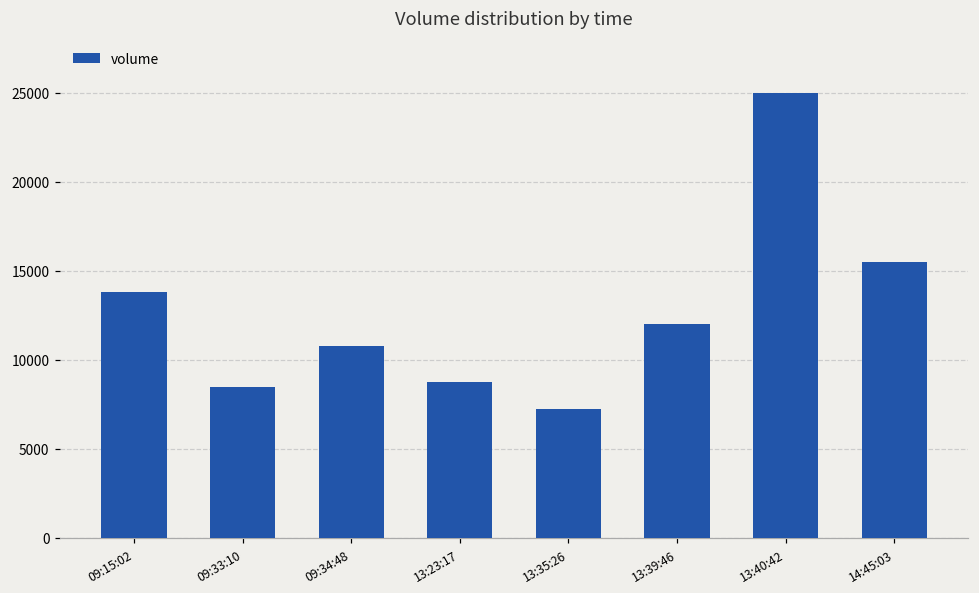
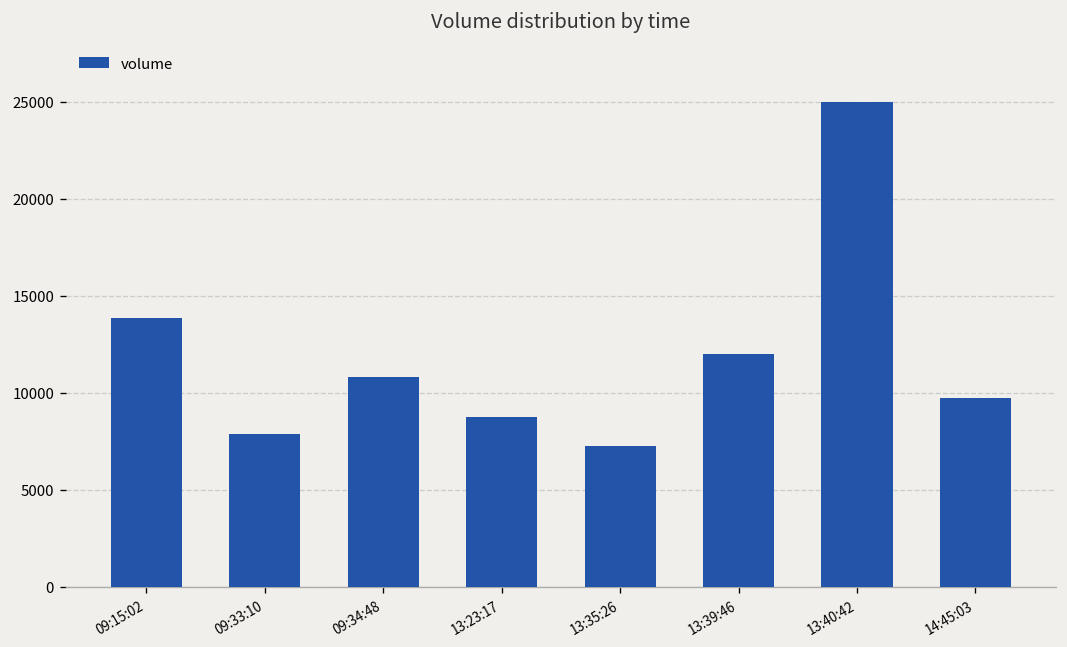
  {
    "09:15:02": 13800,
-   "09:33:10": 8500,
+   "09:33:10": 7900,
    "09:34:48": 10800,
    "13:23:17": 8800,
    "13:35:26": 7200,
    "13:39:46": 12000,
    "13:40:42": 25000,
-   "14:45:03": 15500
+   "14:45:03": 9700
  }
